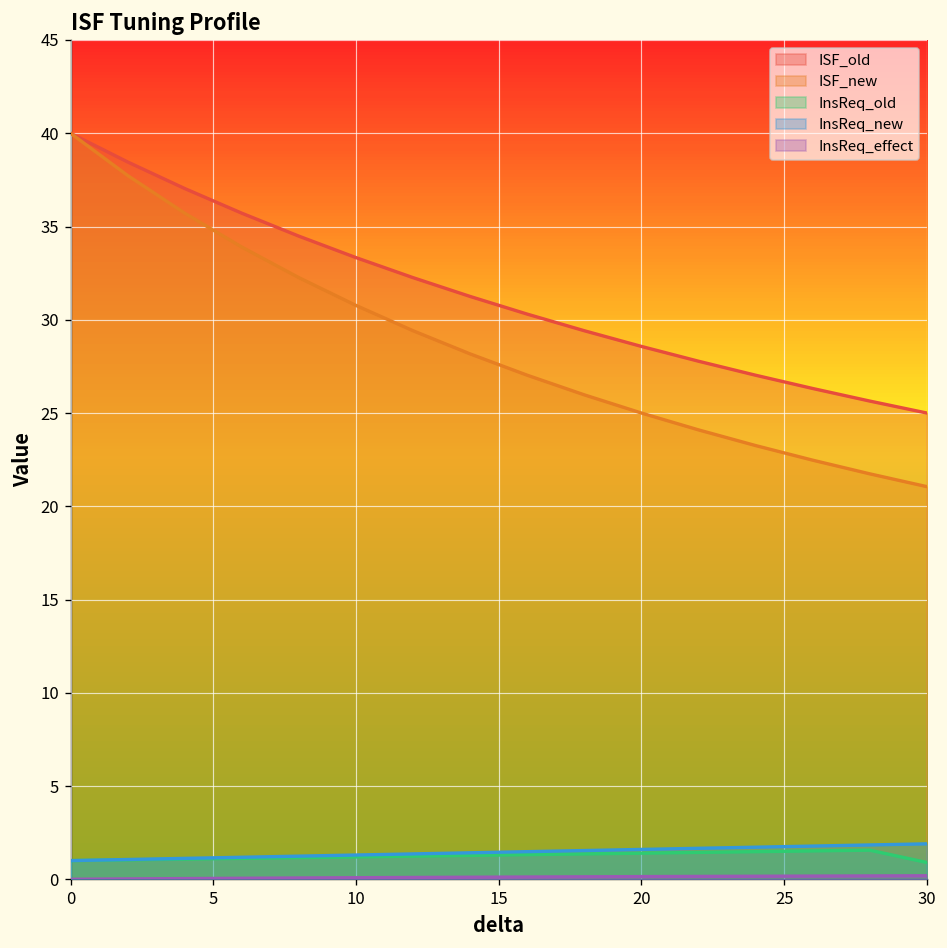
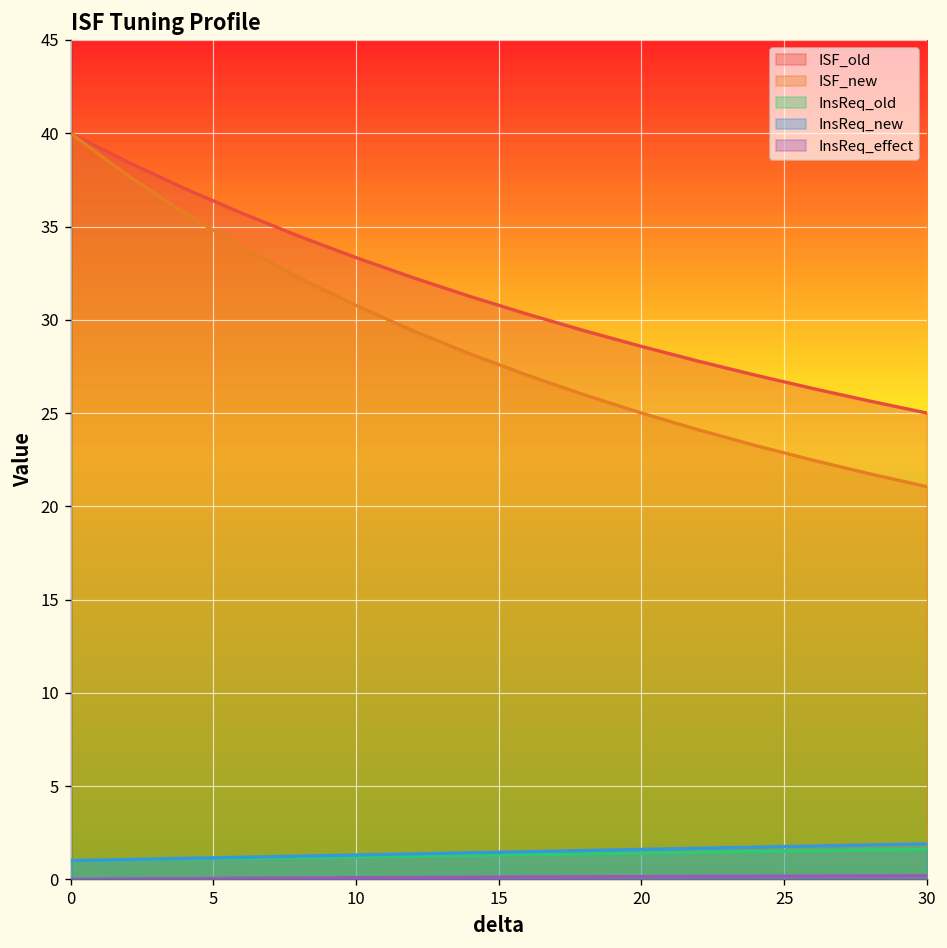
  {
    "InsReq_old": {
      "20": 1.4,
-     "30": 0.9
+     "30": 1.6
    },
    "InsReq_new": {
      "20": 1.6,
      "30": 1.9
    },
    "InsReq_effect": {
      "0": 0.0,
      "10": 0.1,
      "20": 0.1,
      "30": 0.2
    }
  }
